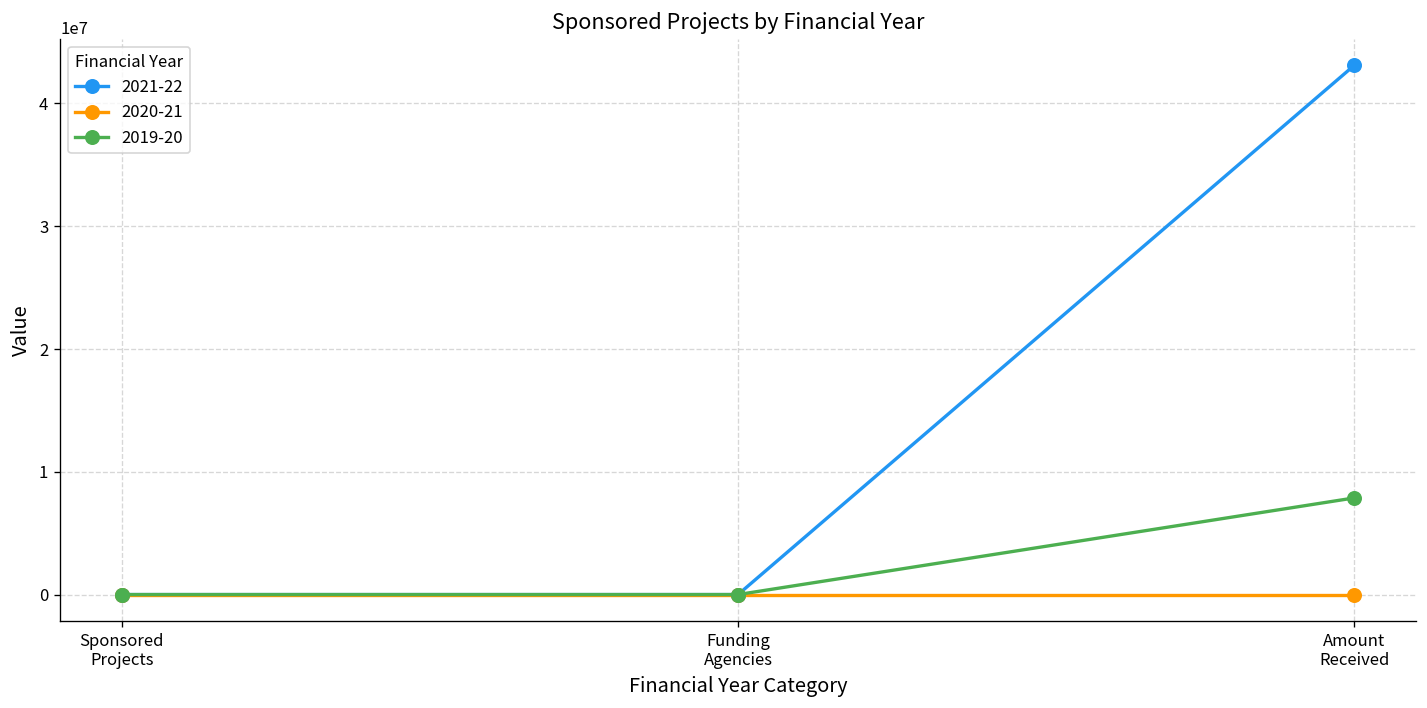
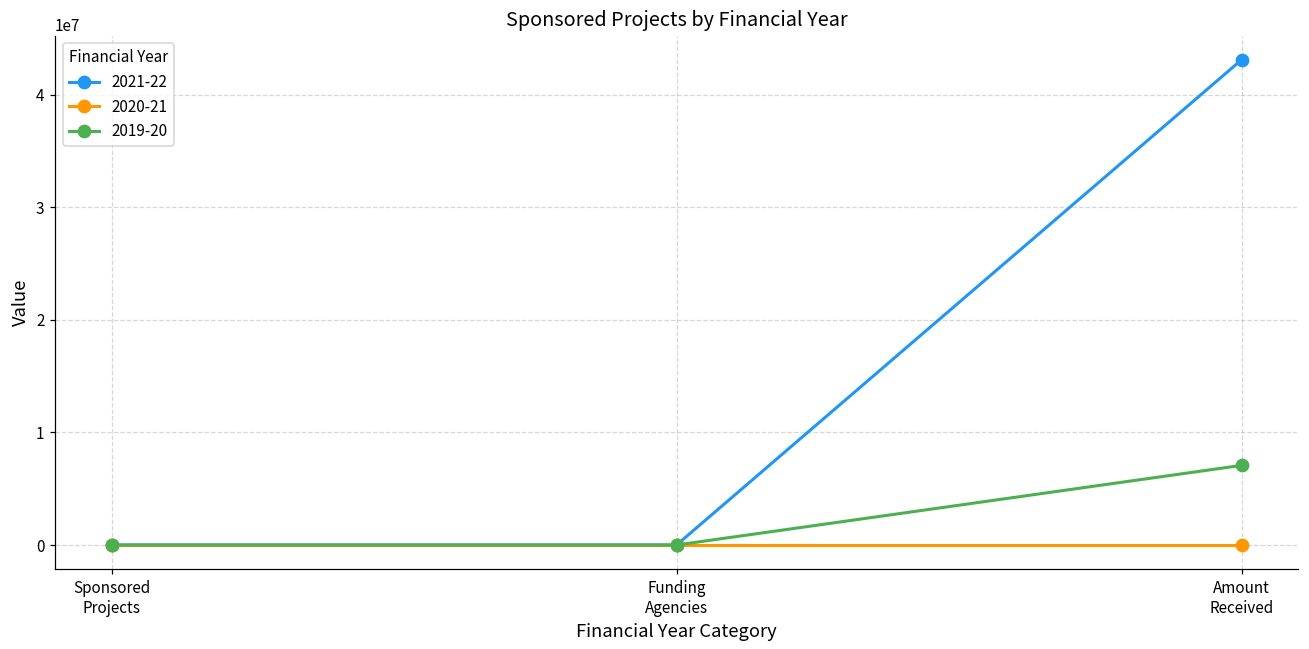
  {
    "2021-22": {
      "Amount Received": 43100000
    },
    "2020-21": {
      "Amount Received": 0
    },
    "2019-20": {
-     "Amount Received": 7900000
+     "Amount Received": 7100000
    }
  }
